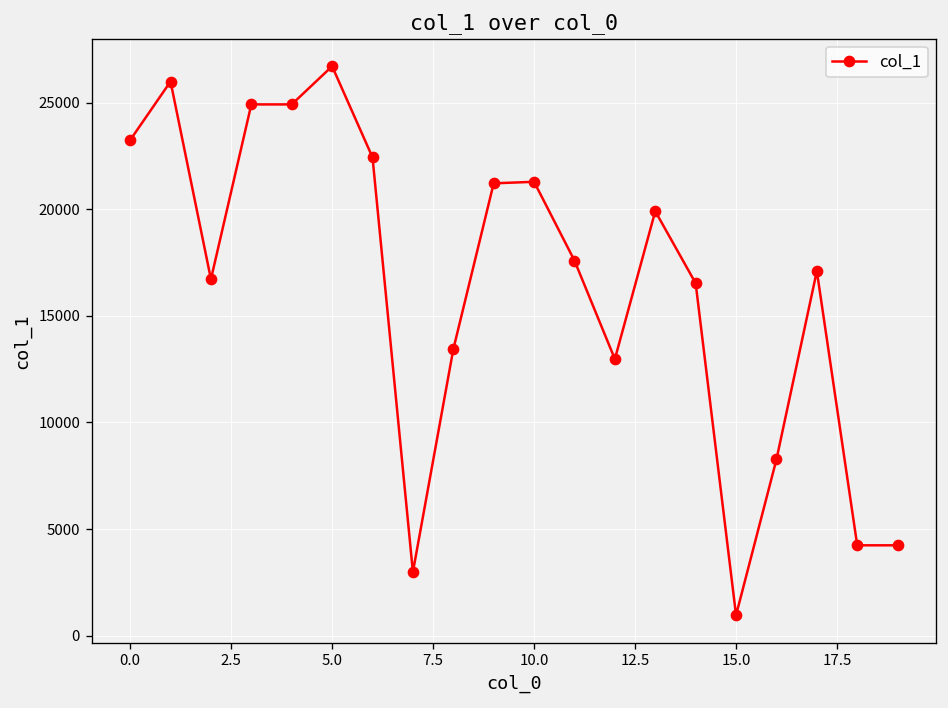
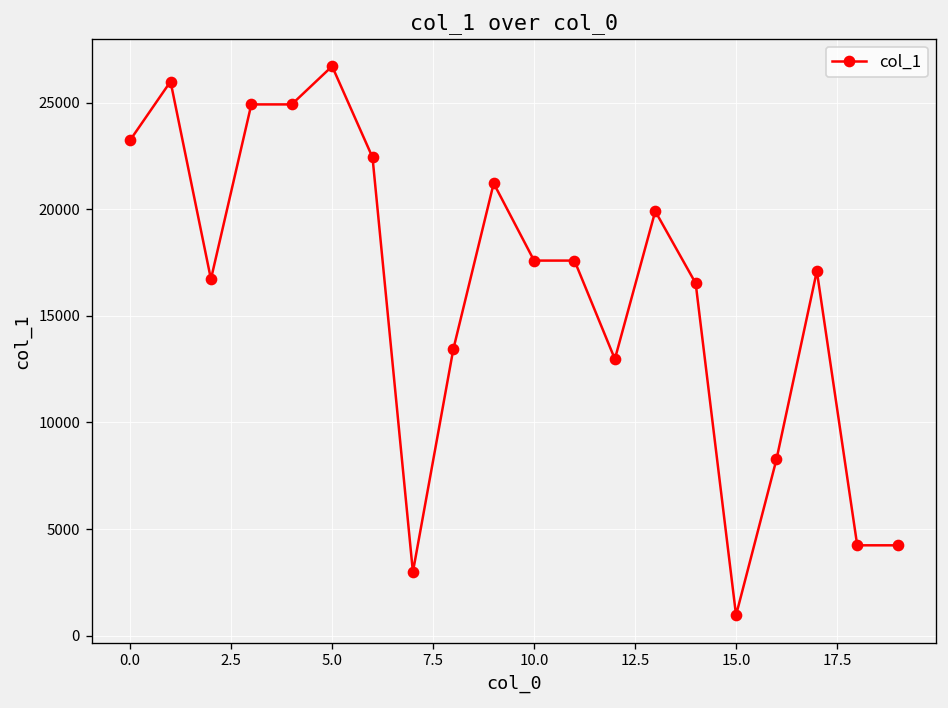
  {
    "0.0": 23200,
    "5.0": 26700,
-   "10.0": 21300,
+   "10.0": 17600,
    "15.0": 1000
  }
